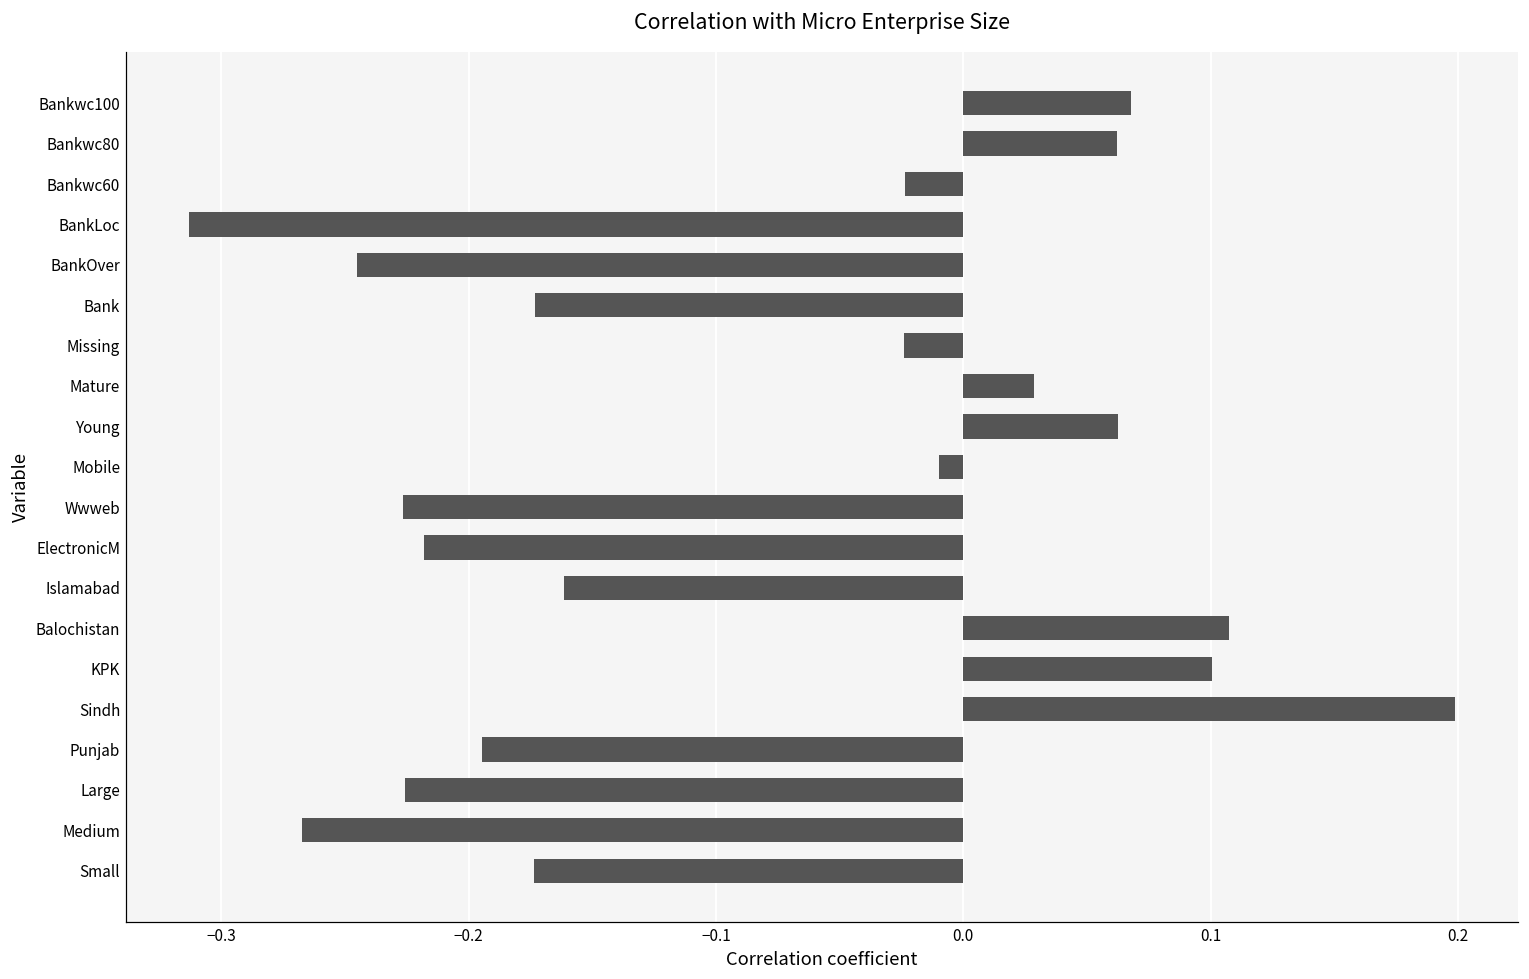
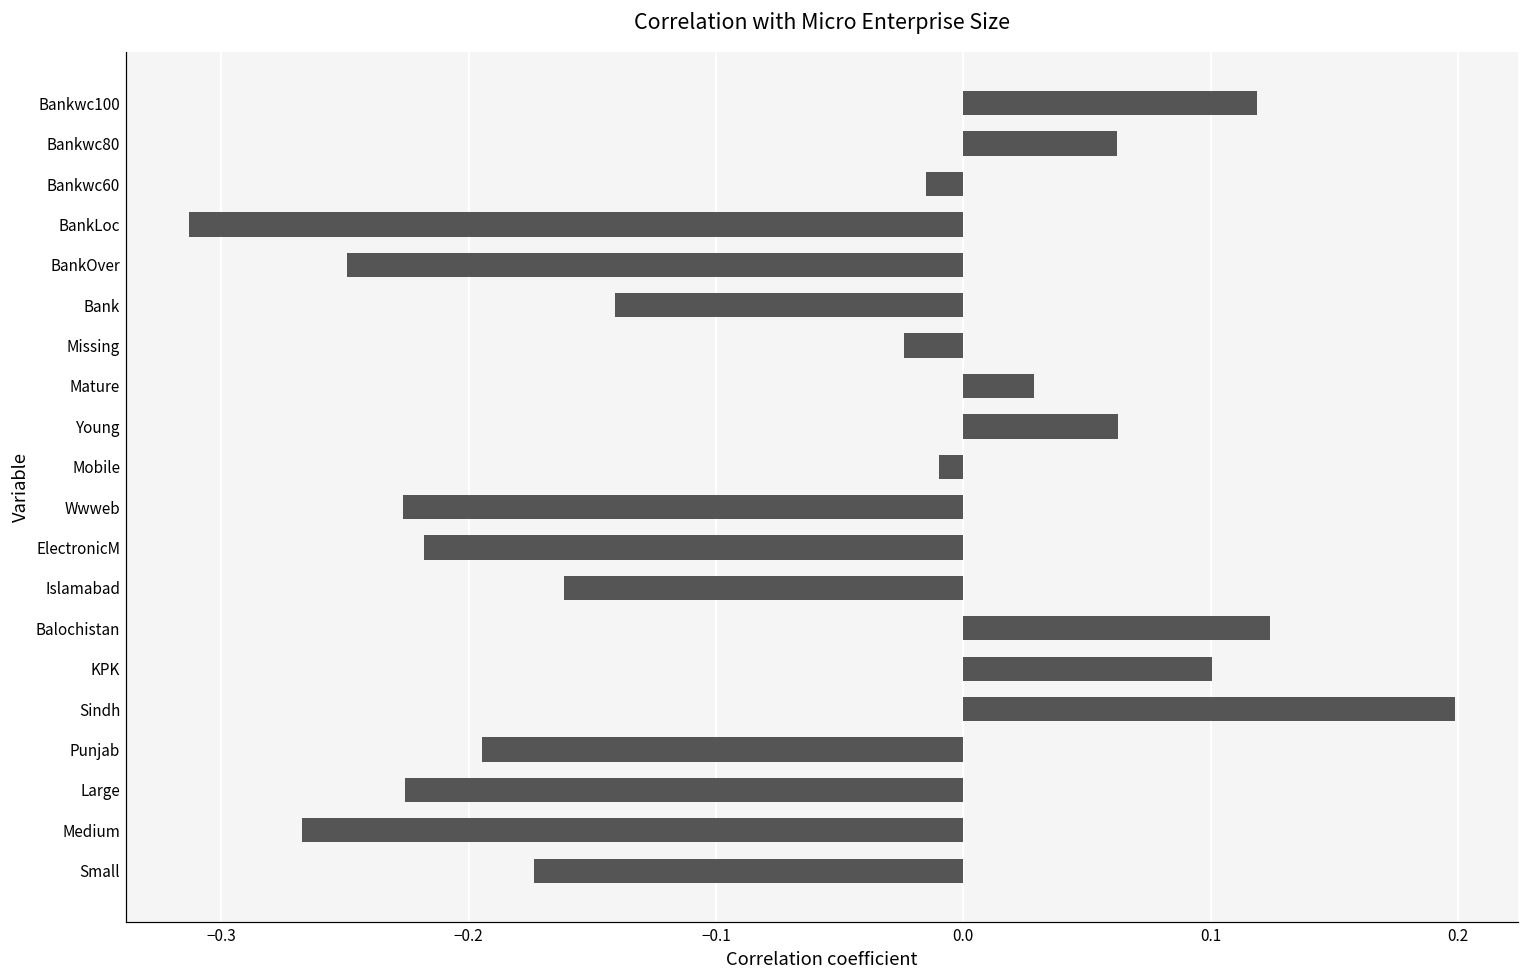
  {
-   "Bankwc100": 0.068,
+   "Bankwc100": 0.119,
    "Bankwc80": 0.062,
-   "Bankwc60": -0.024,
+   "Bankwc60": -0.015,
    "BankLoc": -0.313,
-   "BankOver": -0.245,
-   "Bank": -0.173,
+   "BankOver": -0.249,
+   "Bank": -0.141,
    "Missing": -0.024,
    "Mature": 0.029,
    "Young": 0.063,
    "Mobile": -0.010,
    "Wwweb": -0.227,
    "ElectronicM": -0.218,
    "Islamabad": -0.161,
-   "Balochistan": 0.107,
+   "Balochistan": 0.124,
    "KPK": 0.101,
    "Sindh": 0.199,
    "Punjab": -0.194,
    "Large": -0.226,
    "Medium": -0.267,
    "Small": -0.173
  }
